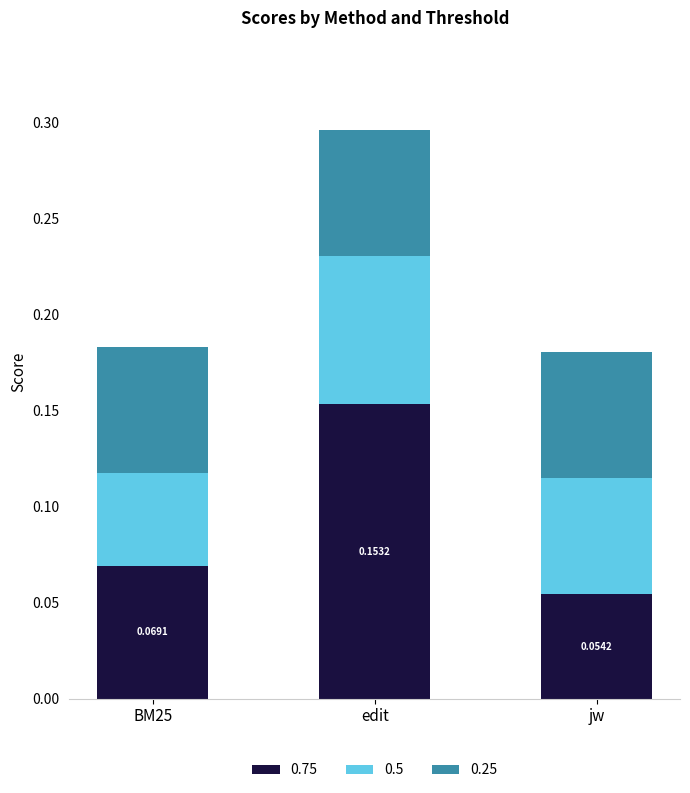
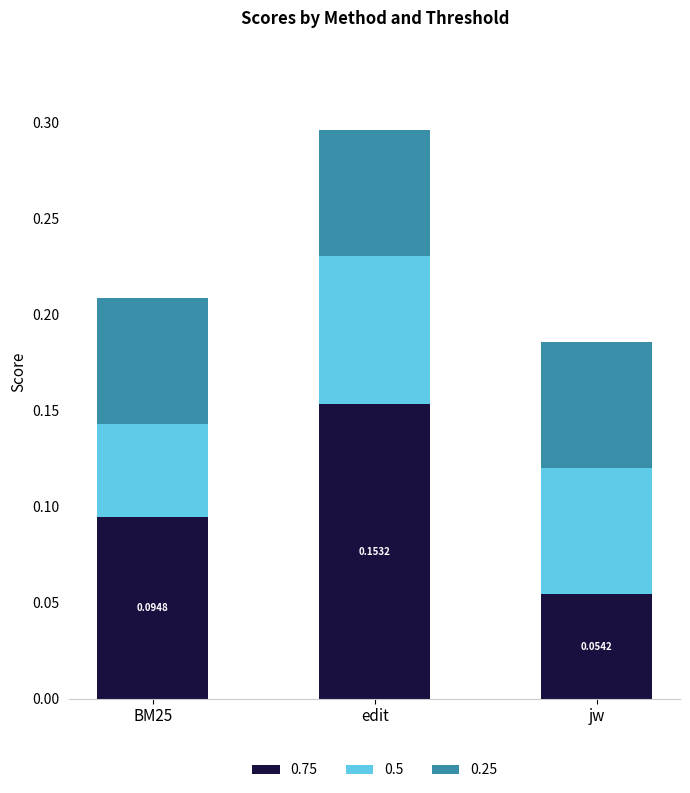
  {
    "0.75": {
-     "BM25": 0.0691,
+     "BM25": 0.0948,
      "edit": 0.1532,
      "jw": 0.0542
    },
    "0.5": {
      "BM25": 0.048,
      "edit": 0.077,
-     "jw": 0.060
+     "jw": 0.066
    },
    "0.25": {
      "BM25": 0.066,
      "edit": 0.066,
      "jw": 0.066
    }
  }
